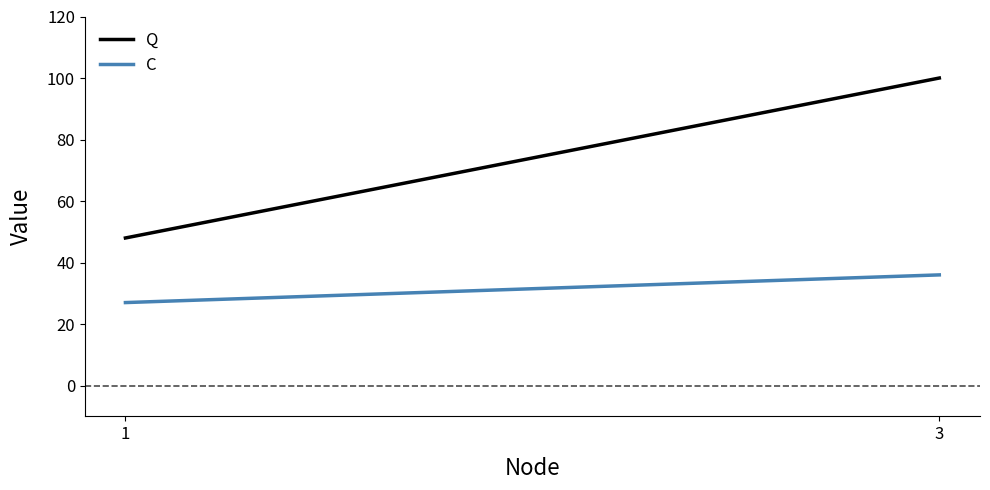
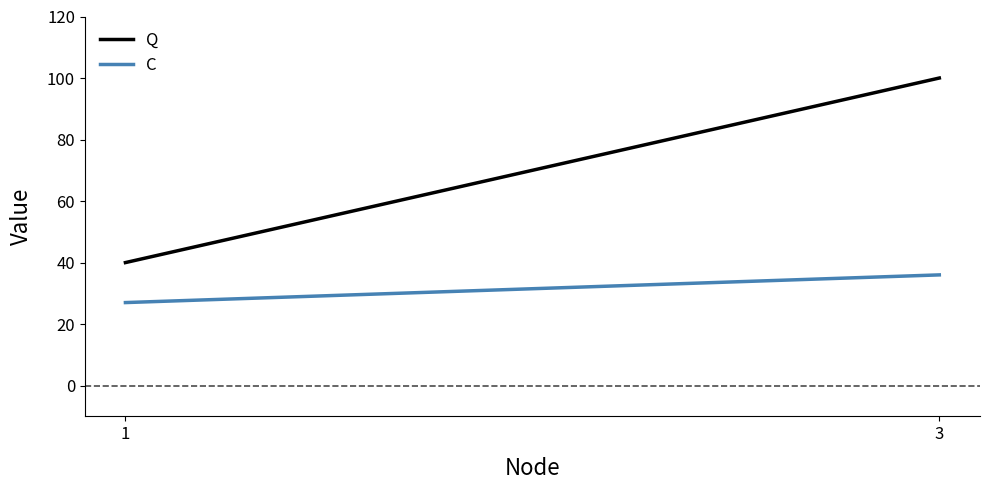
  {
    "Q": {
-     "1": 48,
+     "1": 40,
      "3": 100
    },
    "C": {
      "1": 27,
      "3": 36
    }
  }
